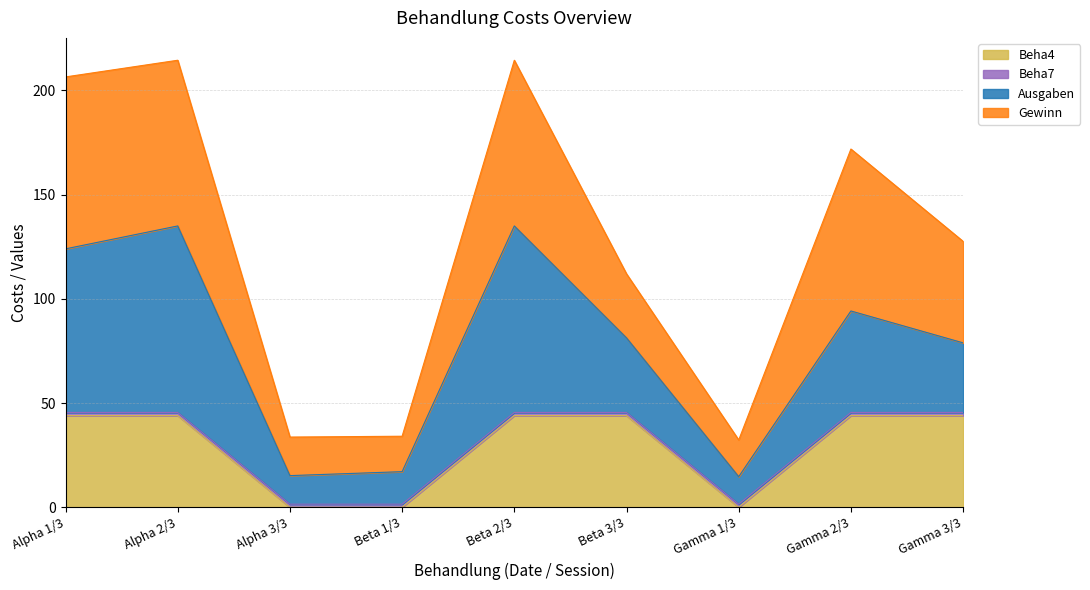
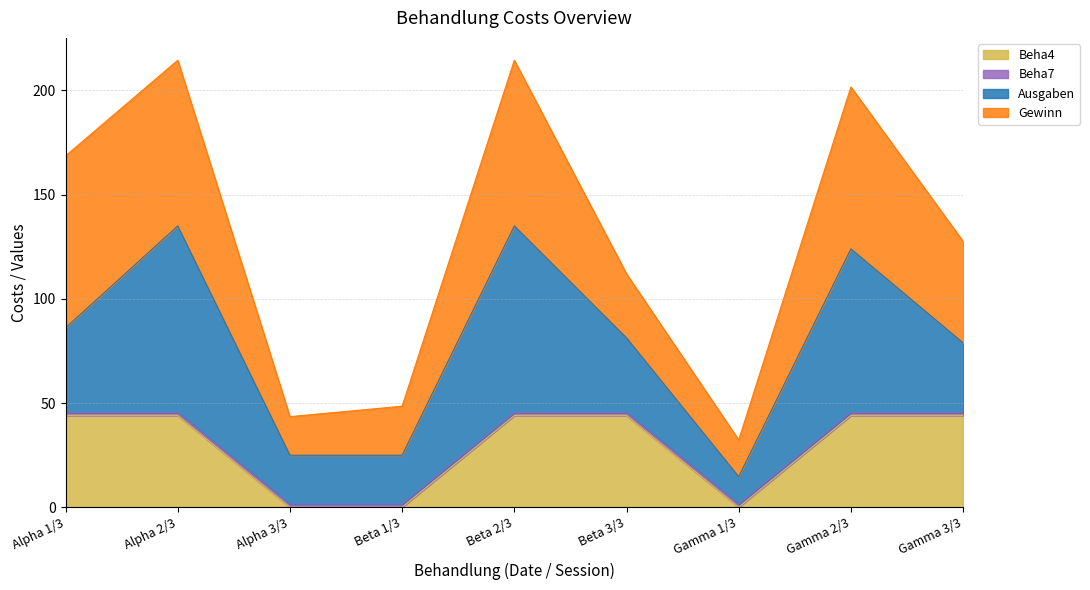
  {
    "Beha4": {
      "Alpha 1/3": 44,
      "Alpha 2/3": 44,
      "Alpha 3/3": 0,
      "Beta 1/3": 0,
      "Beta 2/3": 44,
      "Beta 3/3": 44,
      "Gamma 1/3": 0,
      "Gamma 2/3": 44,
      "Gamma 3/3": 44
    },
    "Beha7": {
      "Alpha 1/3": 2,
      "Alpha 2/3": 2,
      "Alpha 3/3": 2,
      "Beta 1/3": 2,
      "Beta 2/3": 2,
      "Beta 3/3": 2,
      "Gamma 1/3": 2,
      "Gamma 2/3": 2,
      "Gamma 3/3": 2
    },
    "Ausgaben": {
-     "Alpha 1/3": 79,
+     "Alpha 1/3": 41,
      "Alpha 2/3": 90,
-     "Alpha 3/3": 14,
-     "Beta 1/3": 16,
+     "Alpha 3/3": 24,
+     "Beta 1/3": 24,
      "Beta 2/3": 90,
      "Beta 3/3": 36,
      "Gamma 1/3": 13,
-     "Gamma 2/3": 49,
+     "Gamma 2/3": 79,
      "Gamma 3/3": 33
    },
    "Gewinn": {
      "Alpha 1/3": 83,
      "Alpha 2/3": 80,
      "Alpha 3/3": 19,
-     "Beta 1/3": 17,
+     "Beta 1/3": 24,
      "Beta 2/3": 80,
      "Beta 3/3": 31,
      "Gamma 1/3": 18,
      "Gamma 2/3": 78,
      "Gamma 3/3": 49
    }
  }
